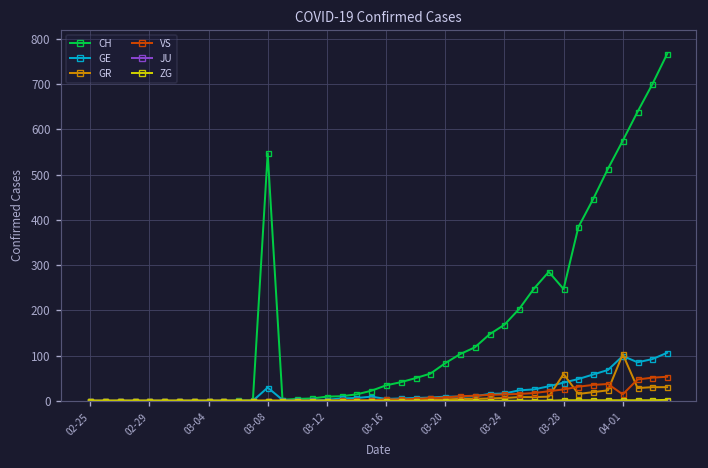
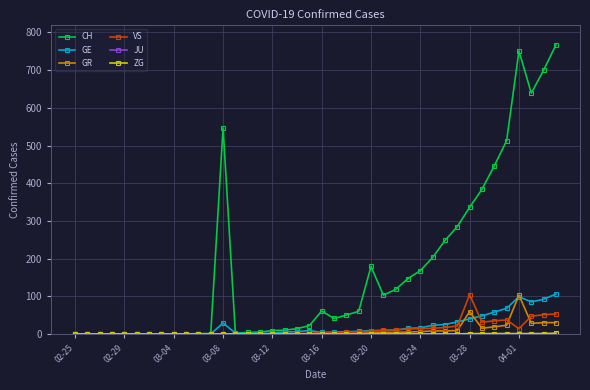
  {
    "CH": {
      "03-08": 550,
      "03-12": 10,
-     "03-16": 30,
-     "03-20": 80,
+     "03-16": 60,
+     "03-20": 180,
      "03-24": 170,
-     "03-28": 250,
-     "04-01": 580
+     "03-28": 340,
+     "04-01": 750
    },
    "GE": {
      "03-08": 30,
      "03-28": 40
    },
    "GR": {
      "03-28": 60
    },
    "VS": {
-     "03-28": 30,
+     "03-28": 100,
      "04-01": 10
    }
  }
